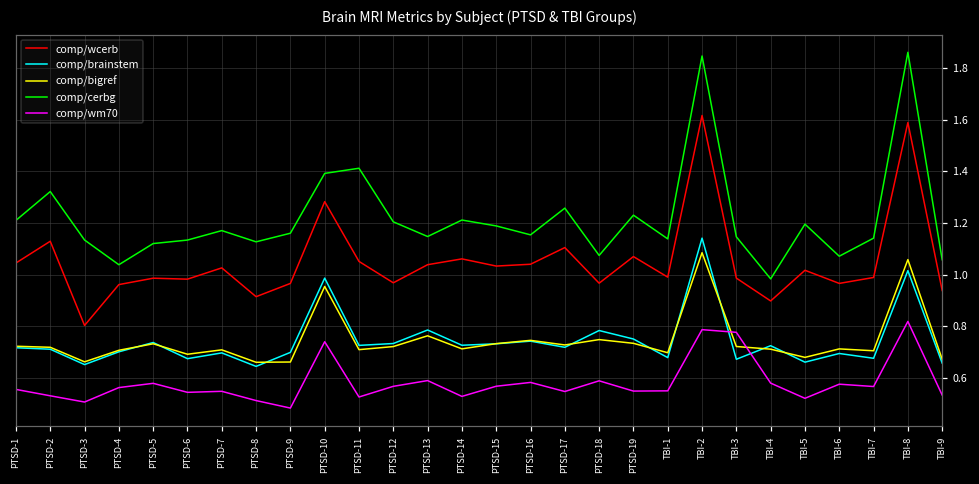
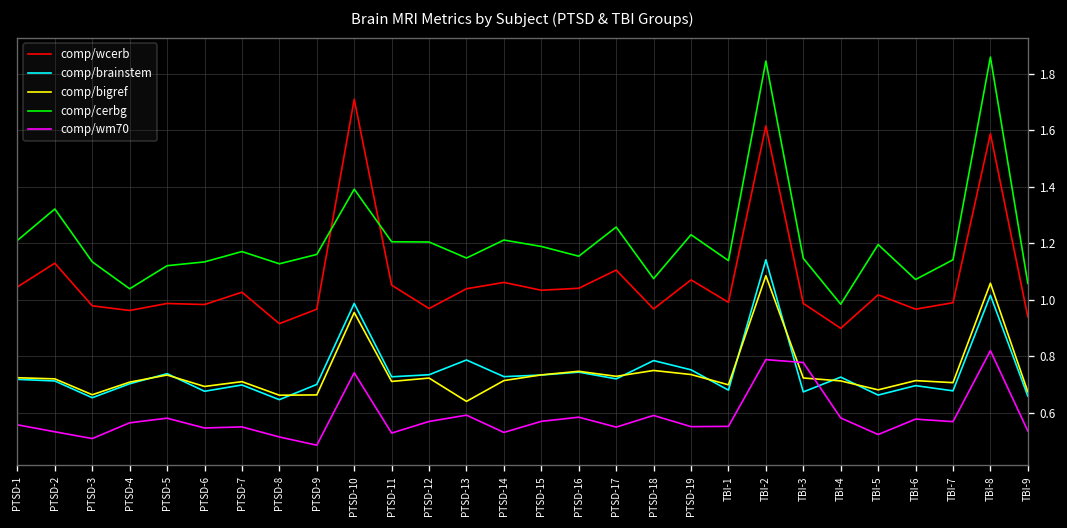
  {
    "comp/wcerb": {
      "PTSD-1": 1.05,
      "PTSD-2": 1.13,
-     "PTSD-3": 0.80,
+     "PTSD-3": 0.98,
      "PTSD-4": 0.96,
      "PTSD-5": 0.99,
      "PTSD-6": 0.98,
      "PTSD-7": 1.03,
      "PTSD-8": 0.92,
      "PTSD-9": 0.97,
-     "PTSD-10": 1.28,
+     "PTSD-10": 1.71,
      "PTSD-11": 1.05,
      "PTSD-12": 0.97,
      "PTSD-13": 1.04,
      "PTSD-14": 1.06,
      "PTSD-15": 1.03,
      "PTSD-16": 1.04,
      "PTSD-17": 1.11,
      "PTSD-18": 0.97,
      "PTSD-19": 1.07,
      "TBI-1": 0.99,
      "TBI-2": 1.62,
      "TBI-3": 0.99,
      "TBI-4": 0.90,
      "TBI-5": 1.02,
      "TBI-6": 0.97,
      "TBI-7": 0.99,
      "TBI-8": 1.59,
      "TBI-9": 0.94
    },
    "comp/brainstem": {
      "PTSD-6": 0.68,
      "PTSD-7": 0.70,
      "PTSD-8": 0.65,
      "PTSD-9": 0.70,
      "PTSD-10": 0.99,
      "PTSD-11": 0.73,
      "PTSD-12": 0.73,
      "PTSD-13": 0.79,
      "PTSD-14": 0.73,
      "PTSD-18": 0.78,
      "PTSD-19": 0.75,
      "TBI-1": 0.68,
      "TBI-2": 1.14,
      "TBI-3": 0.67,
      "TBI-4": 0.73,
      "TBI-5": 0.66,
      "TBI-6": 0.70,
      "TBI-7": 0.68,
      "TBI-8": 1.02,
      "TBI-9": 0.66
    },
    "comp/bigref": {
      "PTSD-6": 0.69,
      "PTSD-7": 0.71,
      "PTSD-8": 0.66,
      "PTSD-9": 0.66,
      "PTSD-10": 0.95,
      "PTSD-11": 0.71,
      "PTSD-12": 0.72,
-     "PTSD-13": 0.76,
+     "PTSD-13": 0.64,
      "PTSD-14": 0.71,
      "PTSD-18": 0.75,
      "PTSD-19": 0.73,
      "TBI-1": 0.70,
      "TBI-2": 1.09,
      "TBI-3": 0.72,
      "TBI-4": 0.71,
      "TBI-5": 0.68,
      "TBI-6": 0.71,
      "TBI-7": 0.71,
      "TBI-8": 1.06,
      "TBI-9": 0.67
    },
    "comp/cerbg": {
      "PTSD-1": 1.21,
      "PTSD-2": 1.32,
      "PTSD-3": 1.13,
      "PTSD-4": 1.04,
      "PTSD-5": 1.12,
      "PTSD-6": 1.13,
      "PTSD-7": 1.17,
      "PTSD-8": 1.13,
      "PTSD-9": 1.16,
      "PTSD-10": 1.39,
-     "PTSD-11": 1.41,
+     "PTSD-11": 1.21,
      "PTSD-12": 1.20,
      "PTSD-13": 1.15,
      "PTSD-14": 1.21,
      "PTSD-15": 1.19,
      "PTSD-16": 1.15,
      "PTSD-17": 1.26,
      "PTSD-18": 1.07,
      "PTSD-19": 1.23,
      "TBI-1": 1.14,
      "TBI-2": 1.85,
      "TBI-3": 1.15,
      "TBI-4": 0.98,
      "TBI-5": 1.20,
      "TBI-6": 1.07,
      "TBI-7": 1.14,
      "TBI-8": 1.86,
      "TBI-9": 1.06
    },
    "comp/wm70": {
      "PTSD-1": 0.56,
      "PTSD-2": 0.53,
      "PTSD-3": 0.51,
      "PTSD-4": 0.56,
      "PTSD-5": 0.58,
      "PTSD-6": 0.55,
      "PTSD-7": 0.55,
      "PTSD-8": 0.51,
      "PTSD-9": 0.48,
      "PTSD-10": 0.74,
      "PTSD-11": 0.53,
      "PTSD-12": 0.57,
      "PTSD-13": 0.59,
      "PTSD-14": 0.53,
      "PTSD-15": 0.57,
      "PTSD-16": 0.58,
      "PTSD-17": 0.55,
      "PTSD-18": 0.59,
      "PTSD-19": 0.55,
      "TBI-1": 0.55,
      "TBI-2": 0.79,
      "TBI-3": 0.78,
      "TBI-4": 0.58,
      "TBI-5": 0.52,
      "TBI-6": 0.58,
      "TBI-7": 0.57,
      "TBI-8": 0.82,
      "TBI-9": 0.53
    }
  }
